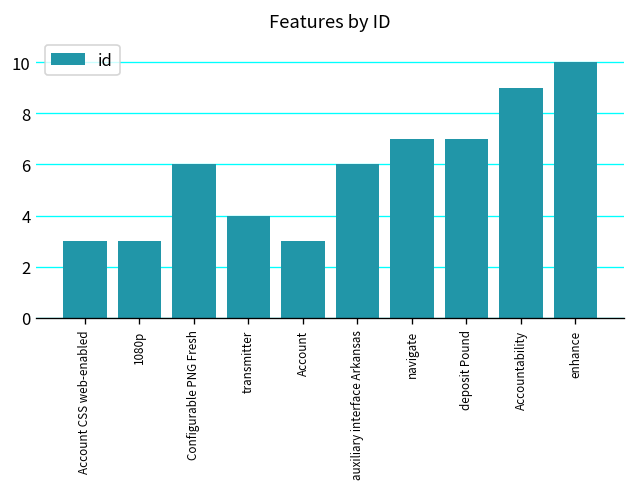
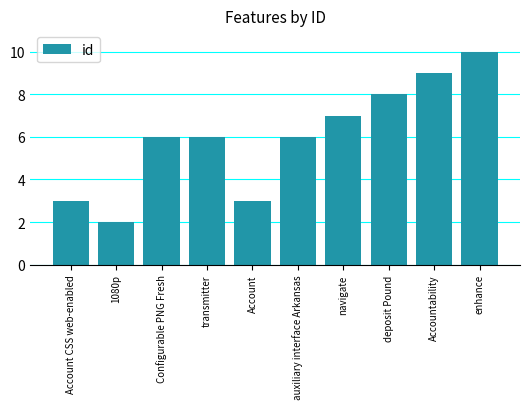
  {
    "Account CSS web-enabled": 3,
-   "1080p": 3,
+   "1080p": 2,
    "Configurable PNG Fresh": 6,
-   "transmitter": 4,
+   "transmitter": 6,
    "Account": 3,
    "auxiliary interface Arkansas": 6,
    "navigate": 7,
-   "deposit Pound": 7,
+   "deposit Pound": 8,
    "Accountability": 9,
    "enhance": 10
  }
